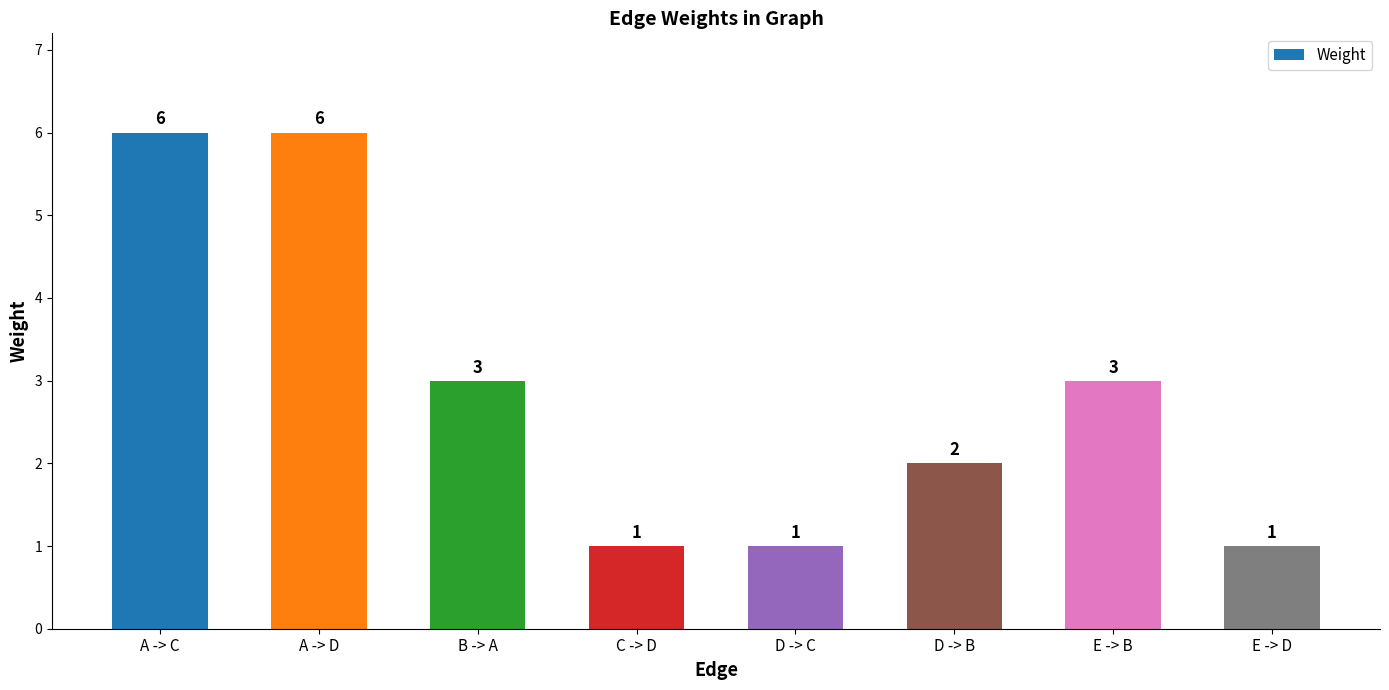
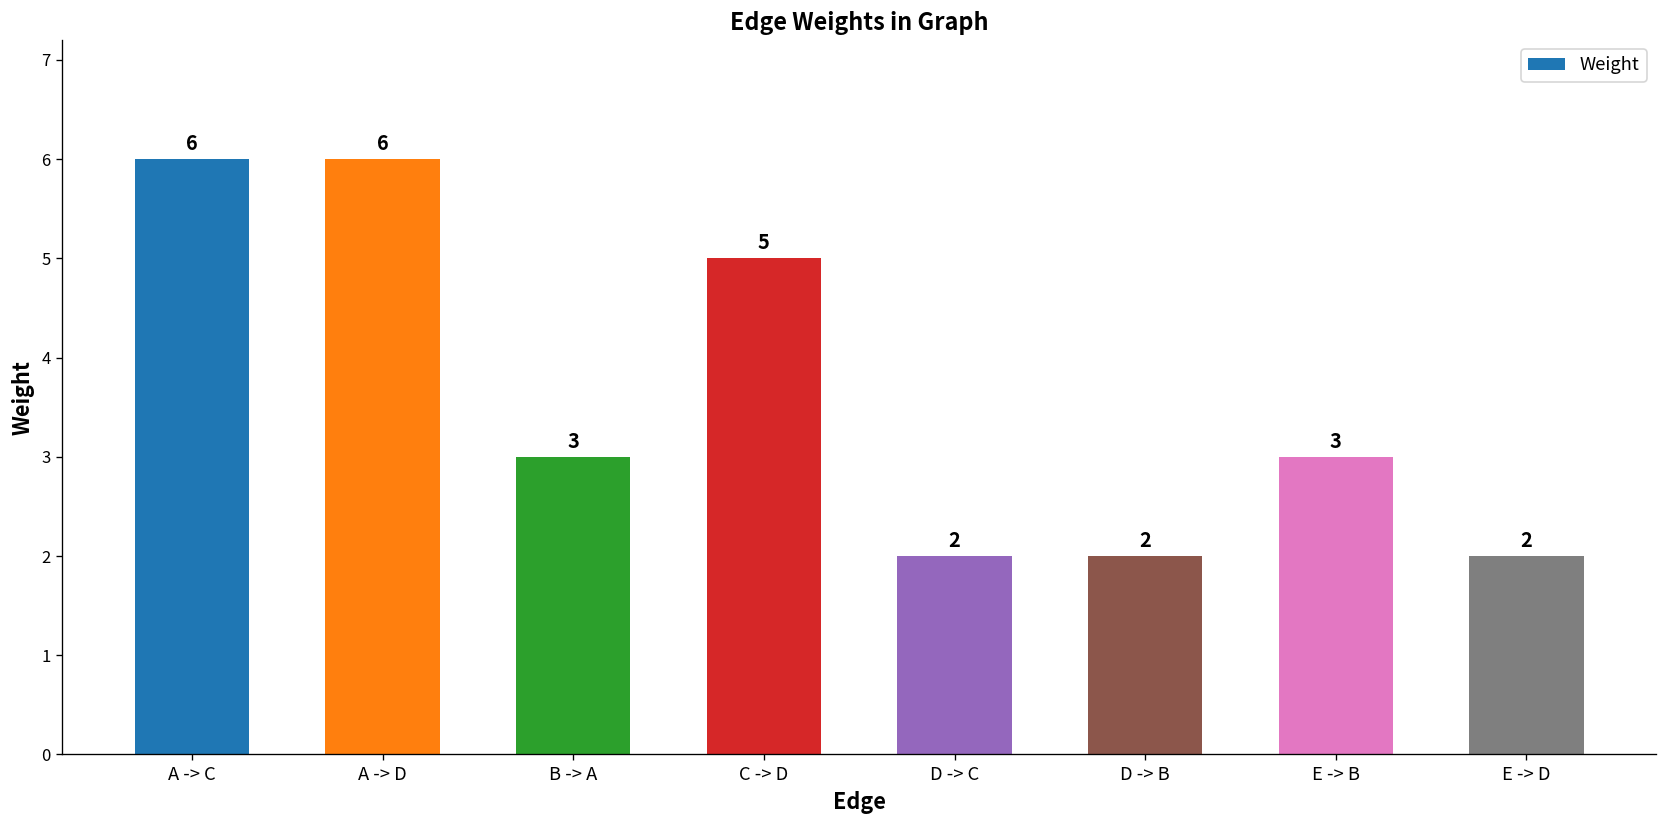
  {
    "A -> C": 6,
    "A -> D": 6,
    "B -> A": 3,
-   "C -> D": 1,
-   "D -> C": 1,
+   "C -> D": 5,
+   "D -> C": 2,
    "D -> B": 2,
    "E -> B": 3,
-   "E -> D": 1
+   "E -> D": 2
  }
